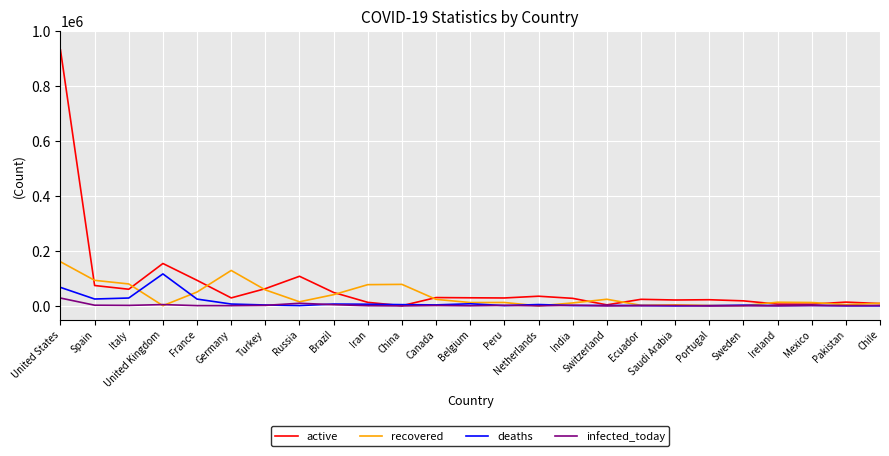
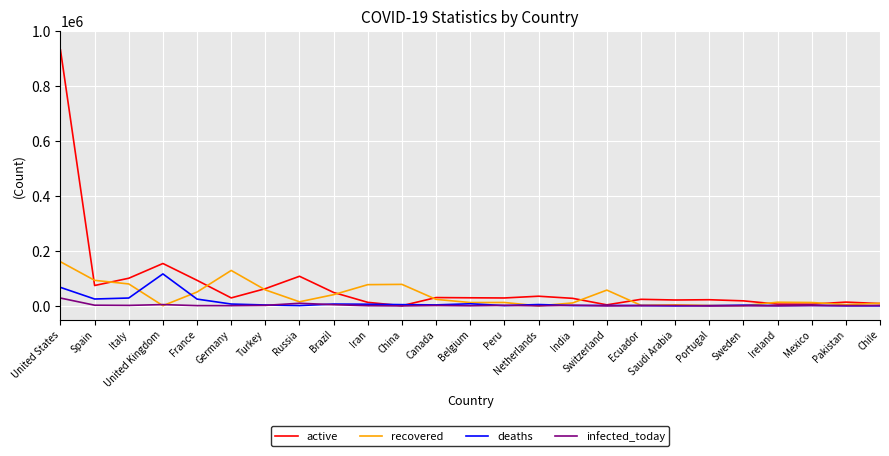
  {
    "active": {
      "United States": 930000,
      "Spain": 70000,
-     "Italy": 60000,
+     "Italy": 100000,
      "United Kingdom": 150000,
      "France": 90000,
      "Germany": 30000,
      "Russia": 110000,
      "Belgium": 30000,
      "Peru": 30000,
      "Netherlands": 40000,
      "India": 30000,
      "Ecuador": 20000,
      "Saudi Arabia": 20000,
      "Portugal": 20000,
      "Sweden": 20000
    },
    "recovered": {
      "United States": 160000,
      "Spain": 90000,
      "Italy": 80000,
      "France": 50000,
      "Germany": 130000,
      "Iran": 80000,
      "China": 80000,
      "Peru": 10000,
-     "Switzerland": 20000
+     "Switzerland": 60000
    },
    "deaths": {
      "United States": 70000,
      "Spain": 30000,
      "Italy": 30000,
      "United Kingdom": 120000,
      "France": 20000
    },
    "infected_today": {
      "United States": 30000,
      "Spain": 0,
      "Italy": 0,
      "France": 0
    }
  }
